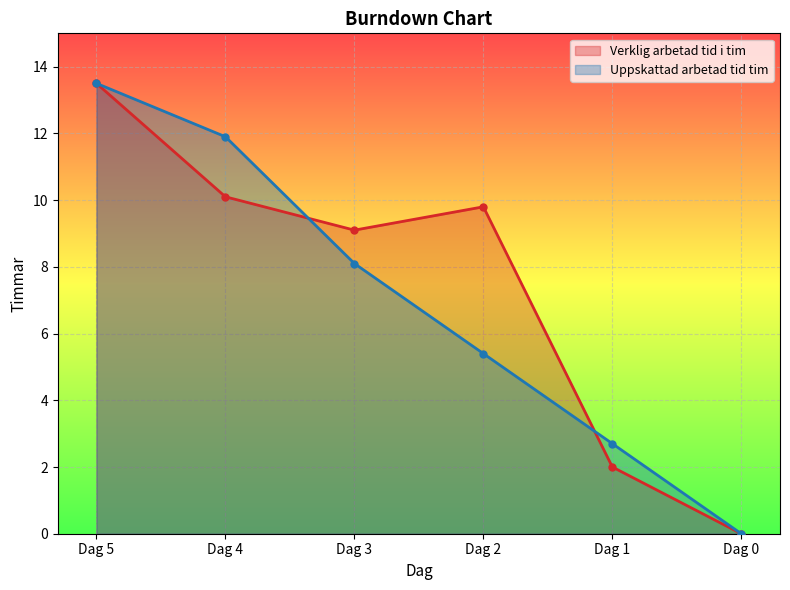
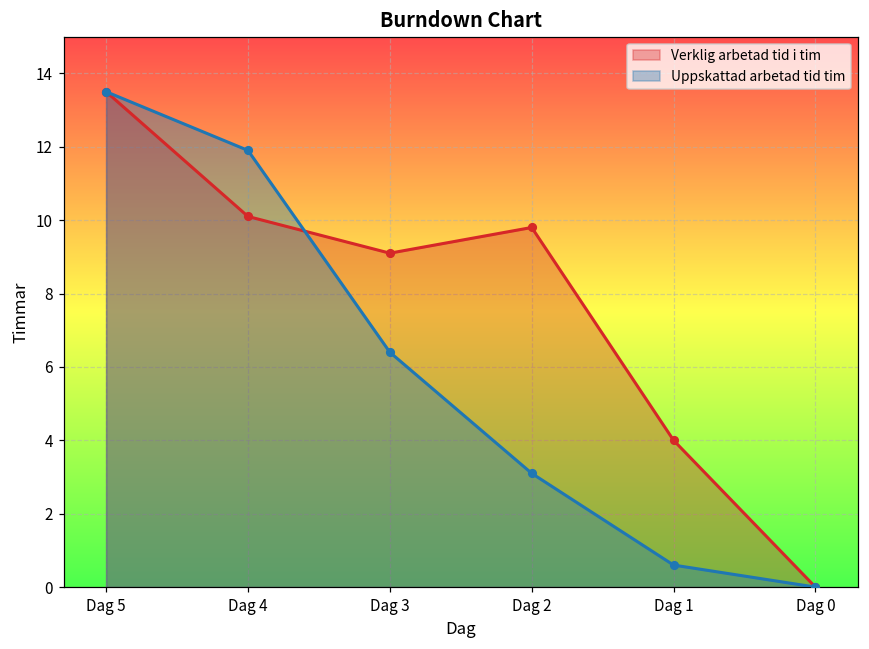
  {
    "Verklig arbetad tid i tim": {
      "Dag 4": 10.1,
      "Dag 3": 9.1,
      "Dag 2": 9.8,
-     "Dag 1": 2
+     "Dag 1": 4
    },
    "Uppskattad arbetad tid tim": {
      "Dag 4": 11.9,
-     "Dag 3": 8.1,
-     "Dag 2": 5.4,
-     "Dag 1": 2.7
+     "Dag 3": 6.4,
+     "Dag 2": 3.1,
+     "Dag 1": 0.6
    }
  }
